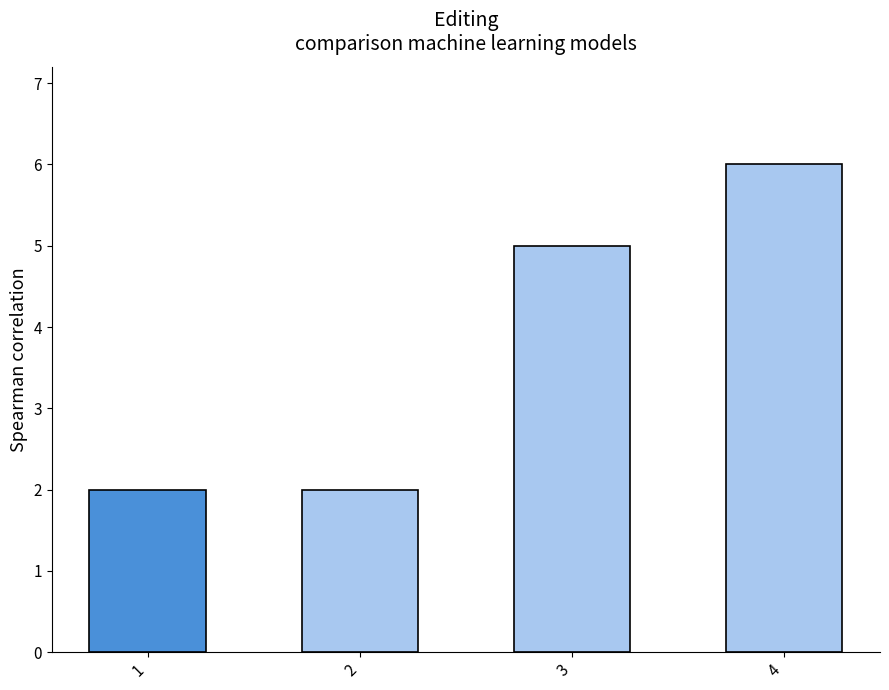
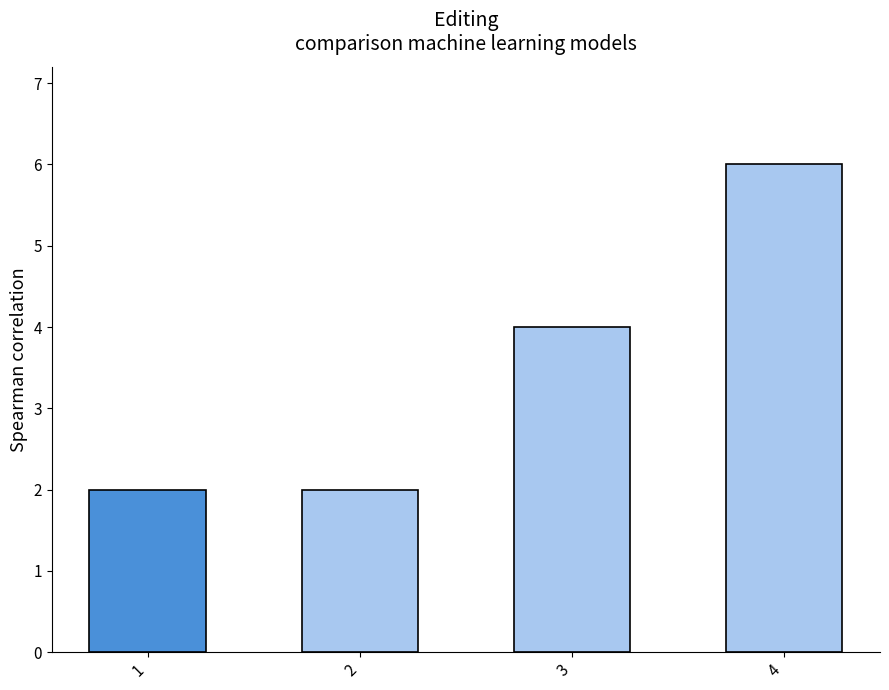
  {
    "1": 2,
    "2": 2,
-   "3": 5,
+   "3": 4,
    "4": 6
  }
